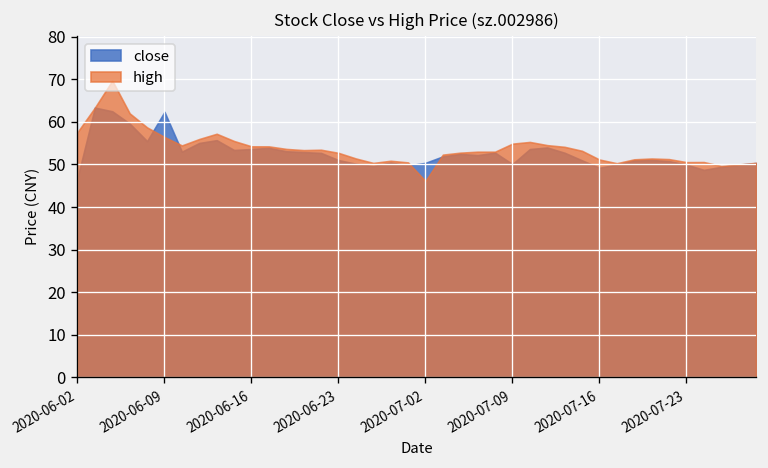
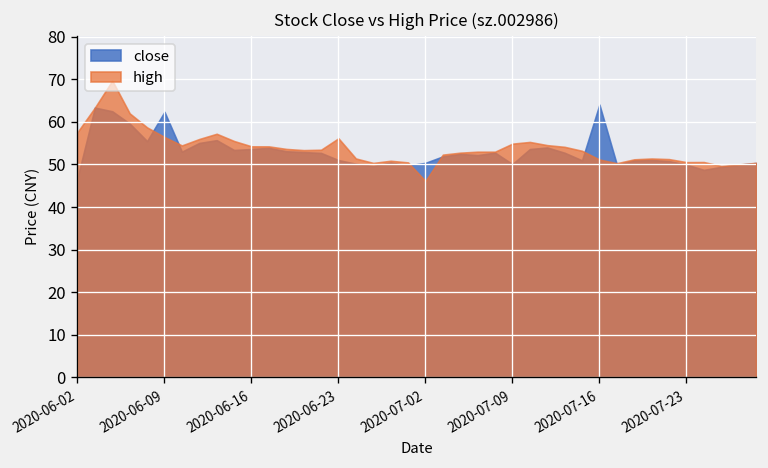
  {
    "close": {
      "2020-06-02": 47,
      "2020-06-09": 62,
      "2020-06-23": 51,
      "2020-07-02": 50,
      "2020-07-09": 50,
-     "2020-07-16": 49
+     "2020-07-16": 64
    },
    "high": {
      "2020-06-02": 58,
      "2020-06-09": 56,
-     "2020-06-23": 53,
+     "2020-06-23": 56,
      "2020-07-02": 46,
      "2020-07-09": 55,
      "2020-07-16": 51
    }
  }
